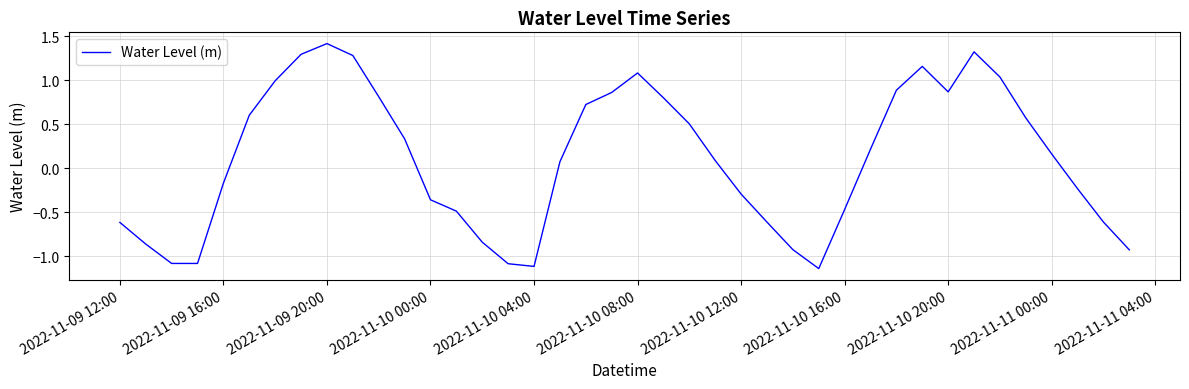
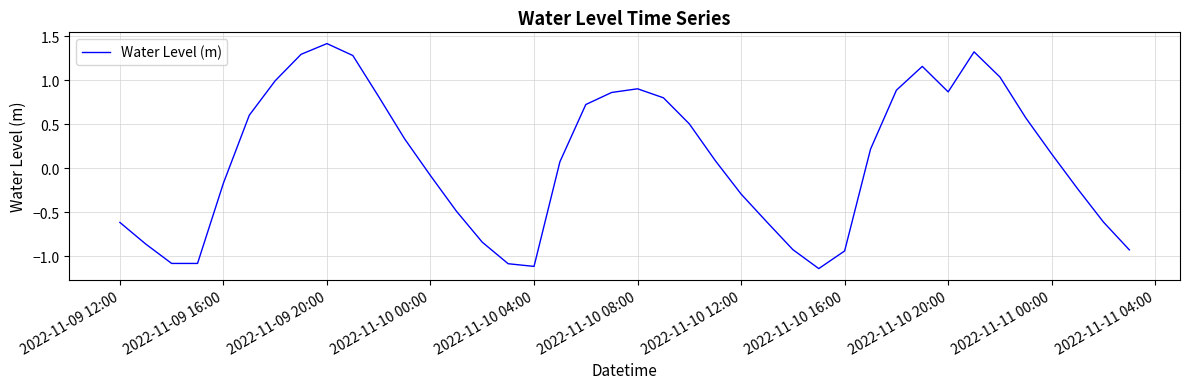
  {
    "2022-11-09 12:00": -0.6,
    "2022-11-09 16:00": -0.2,
    "2022-11-09 20:00": 1.4,
-   "2022-11-10 00:00": -0.4,
+   "2022-11-10 00:00": -0.1,
    "2022-11-10 04:00": -1.1,
-   "2022-11-10 08:00": 1.1,
+   "2022-11-10 08:00": 0.9,
    "2022-11-10 12:00": -0.3,
-   "2022-11-10 16:00": -0.5,
+   "2022-11-10 16:00": -0.9,
    "2022-11-10 20:00": 0.9,
    "2022-11-11 00:00": 0.2
  }
